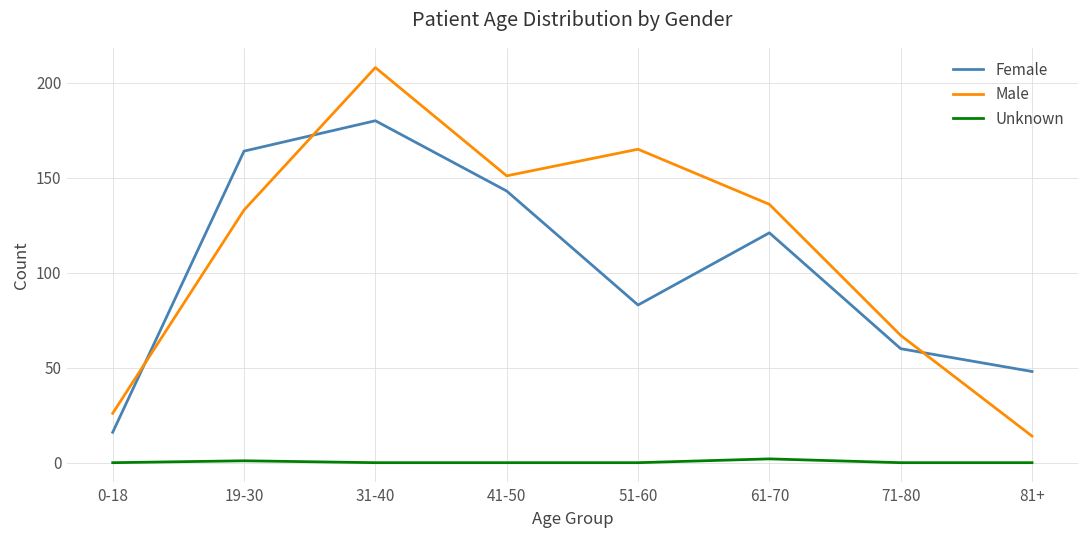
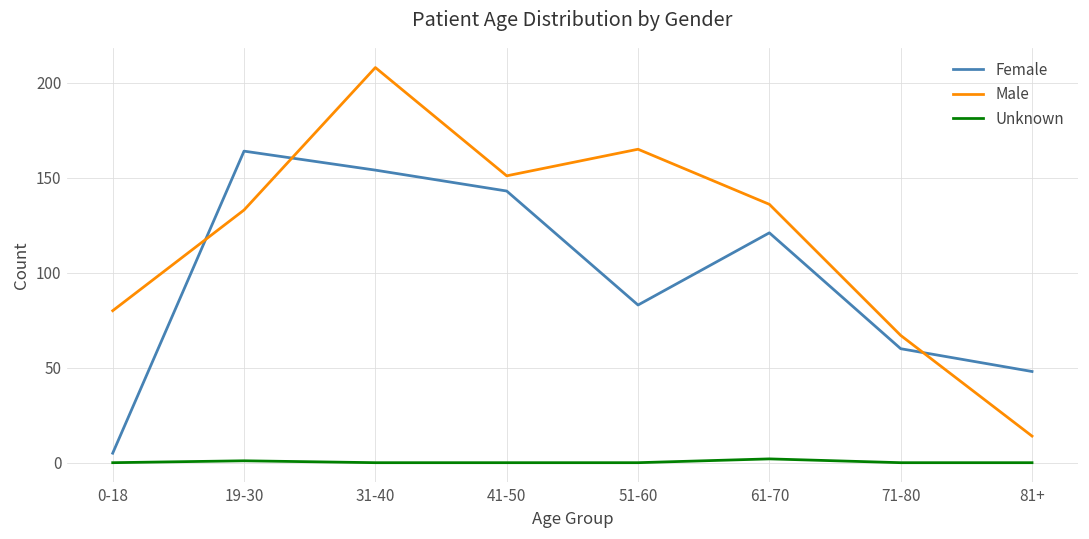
  {
    "Female": {
-     "0-18": 16,
+     "0-18": 5,
      "19-30": 164,
-     "31-40": 180,
+     "31-40": 154,
      "41-50": 143,
      "51-60": 83,
      "61-70": 121,
      "71-80": 60,
      "81+": 48
    },
    "Male": {
-     "0-18": 26,
+     "0-18": 80,
      "19-30": 133,
      "31-40": 208,
      "41-50": 151,
      "51-60": 165,
      "61-70": 136,
      "71-80": 67,
      "81+": 14
    },
    "Unknown": {
      "0-18": 0,
      "19-30": 1,
      "31-40": 0,
      "41-50": 0,
      "51-60": 0,
      "61-70": 2,
      "71-80": 0,
      "81+": 0
    }
  }
